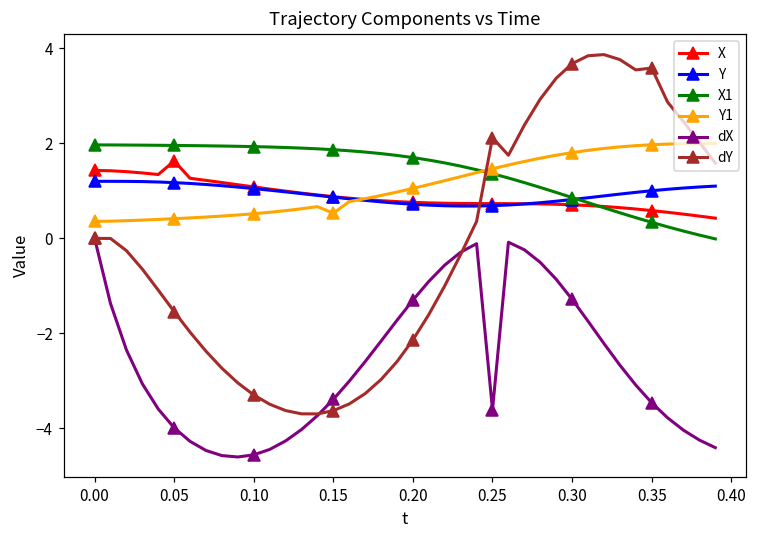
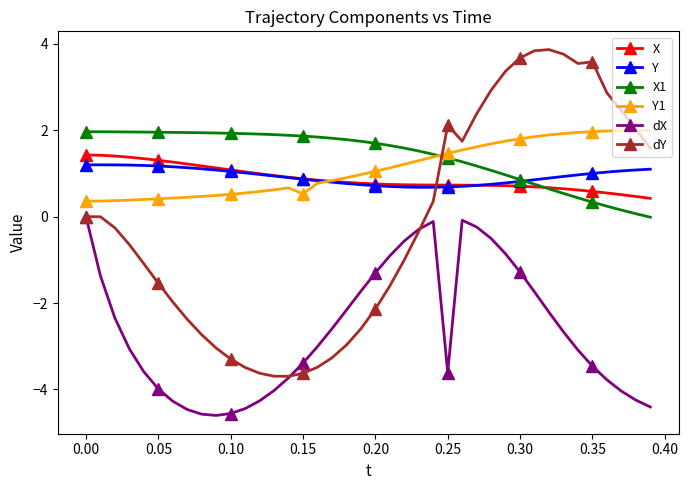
  {
    "X": {
      "0.00": 1.4,
-     "0.05": 1.6,
+     "0.05": 1.3,
      "0.30": 0.7,
      "0.35": 0.6
    },
    "Y": {
      "0.00": 1.2,
      "0.05": 1.2,
      "0.35": 1.0
    },
    "X1": {
      "0.00": 2.0,
      "0.05": 2.0,
      "0.10": 1.9,
      "0.15": 1.9,
      "0.20": 1.7,
      "0.25": 1.4,
      "0.35": 0.3
    },
    "Y1": {
      "0.00": 0.4,
      "0.05": 0.4,
      "0.10": 0.5,
      "0.15": 0.5,
      "0.20": 1.1,
      "0.25": 1.5,
      "0.30": 1.8,
      "0.35": 2.0
    },
    "dX": {
      "0.05": -4.0,
      "0.10": -4.6,
      "0.15": -3.4,
      "0.20": -1.3,
      "0.25": -3.6,
      "0.30": -1.3,
      "0.35": -3.5
    },
    "dY": {
      "0.05": -1.5,
      "0.10": -3.3,
      "0.15": -3.6,
      "0.20": -2.1,
      "0.25": 2.1,
      "0.30": 3.7,
      "0.35": 3.6
    }
  }
